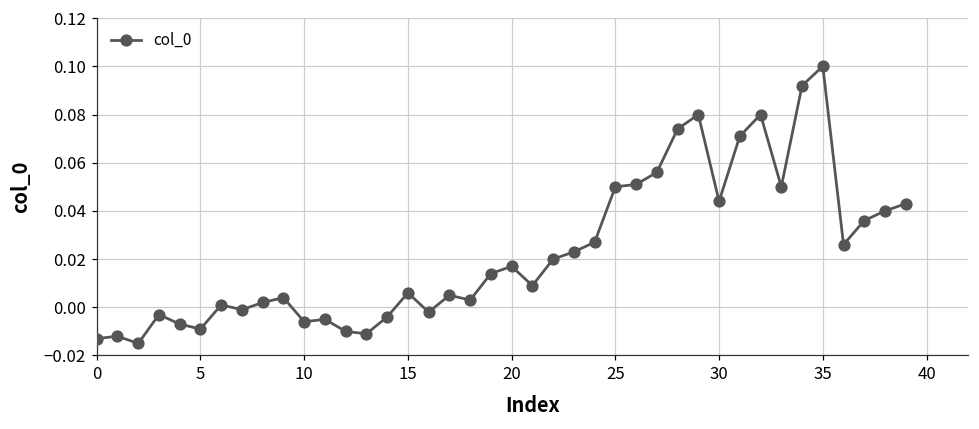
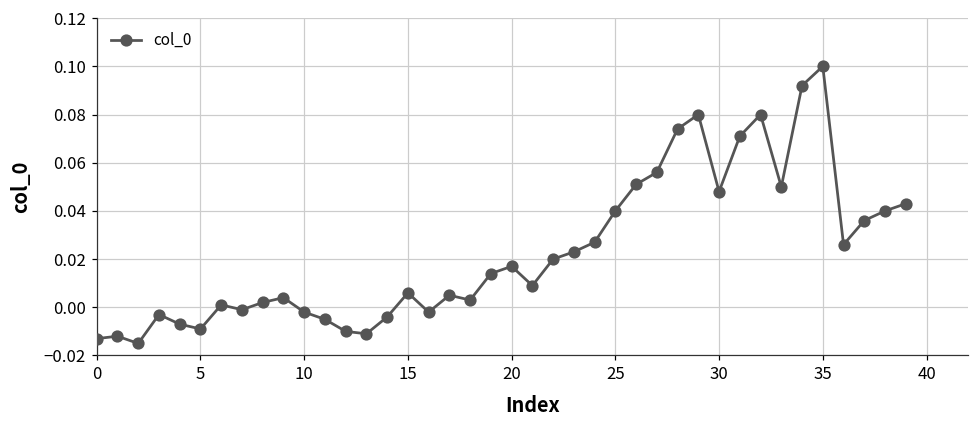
  {
    "0": -0.013,
    "5": -0.009,
-   "10": -0.006,
+   "10": -0.002,
    "15": 0.006,
    "20": 0.017,
-   "25": 0.05,
-   "30": 0.044,
+   "25": 0.04,
+   "30": 0.048,
    "35": 0.100
  }
